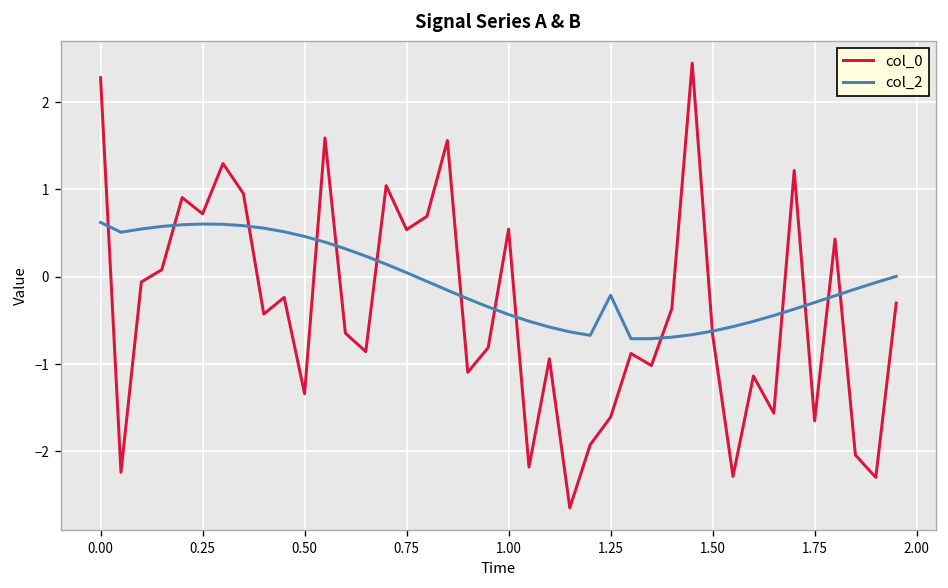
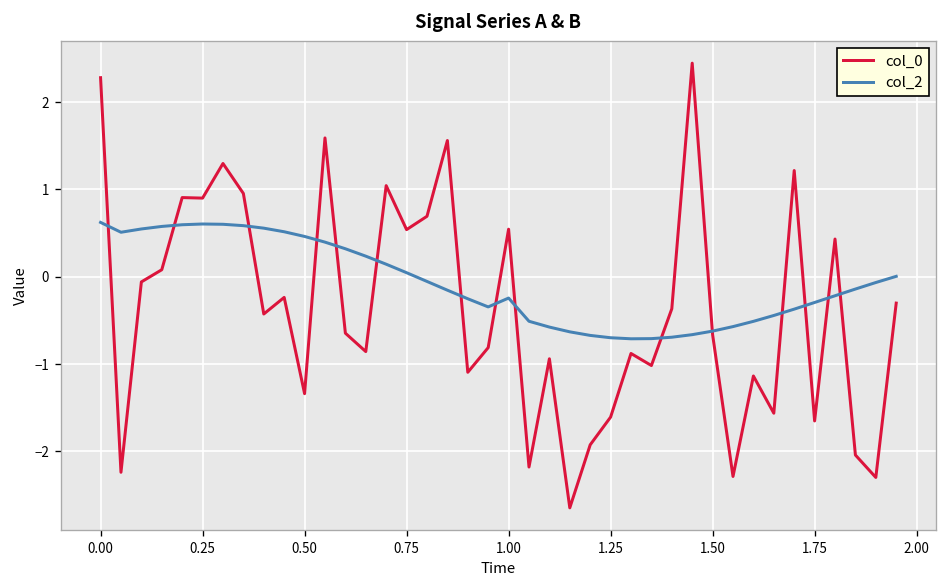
  {
    "col_0": {
      "0.00": 2.3,
-     "0.25": 0.7,
+     "0.25": 0.9,
      "0.50": -1.3,
      "0.75": 0.5,
      "1.00": 0.5,
      "1.25": -1.6,
      "1.50": -0.7,
      "1.75": -1.7
    },
    "col_2": {
      "0.00": 0.6,
      "0.25": 0.6,
      "0.50": 0.5,
      "0.75": 0.0,
-     "1.00": -0.4,
-     "1.25": -0.2,
+     "1.00": -0.2,
+     "1.25": -0.7,
      "1.50": -0.6,
      "1.75": -0.3
    }
  }
